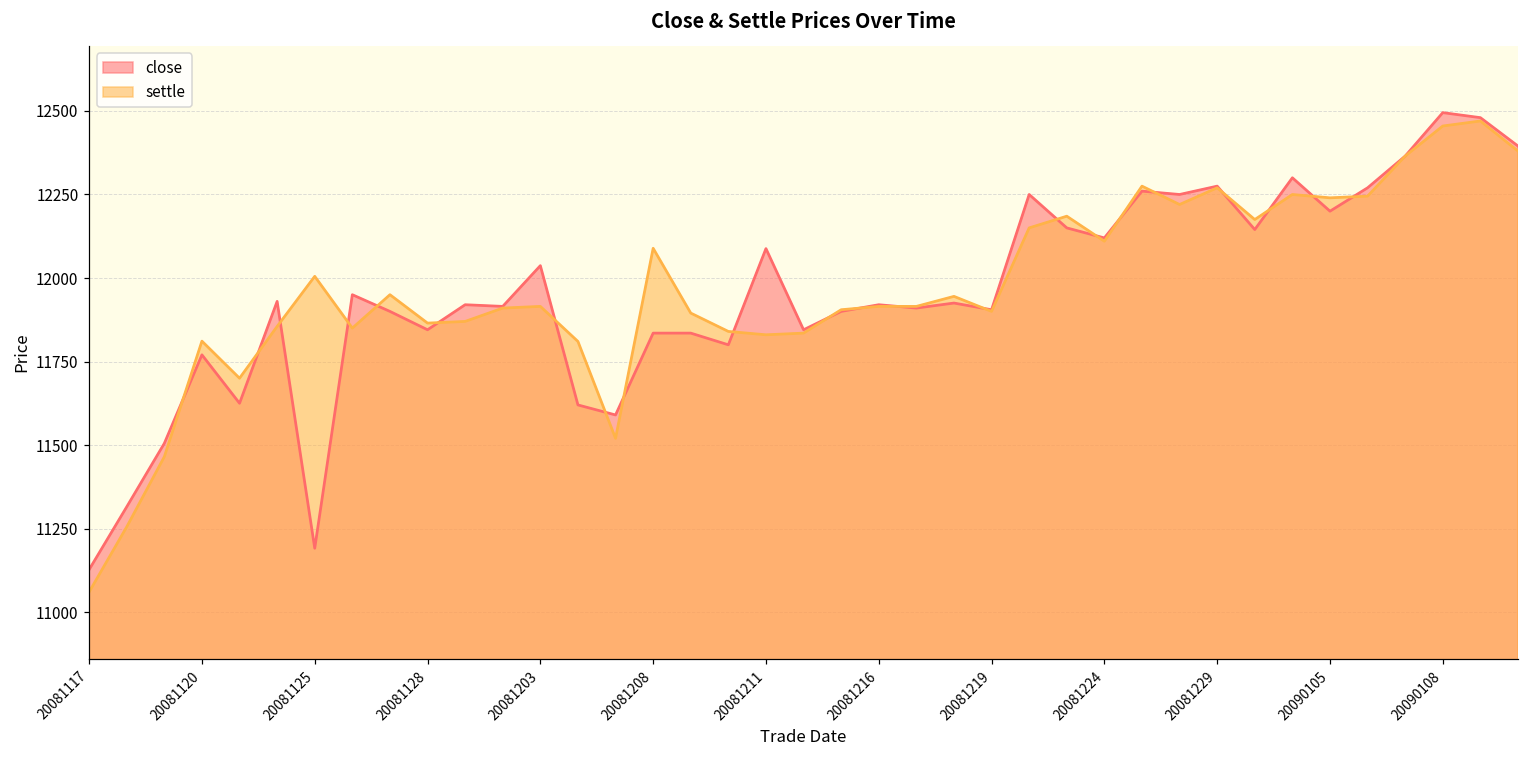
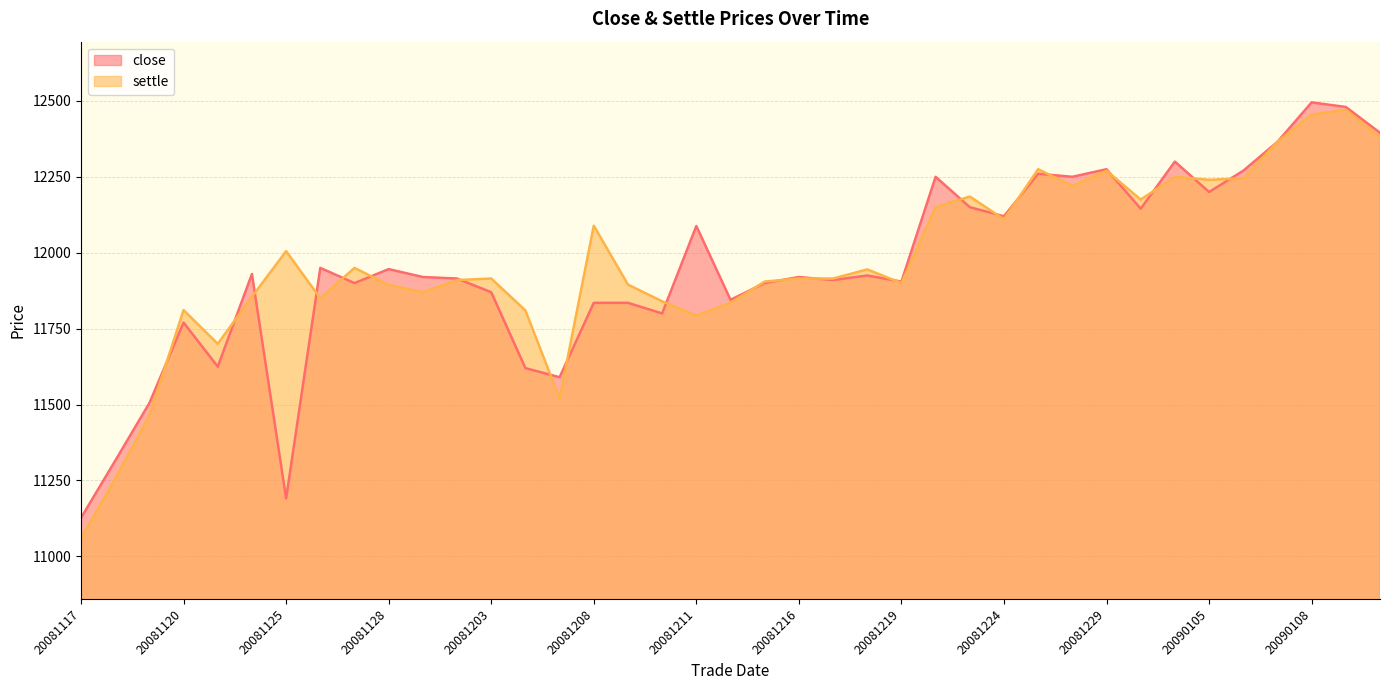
  {
    "close": {
      "20081117": 11130,
      "20081120": 11770,
      "20081125": 11190,
-     "20081128": 11850,
-     "20081203": 12040,
+     "20081128": 11950,
+     "20081203": 11870,
      "20081208": 11840,
      "20081211": 12090,
      "20081224": 12120,
      "20090105": 12200,
      "20090108": 12500
    },
    "settle": {
      "20081117": 11060,
      "20081120": 11810,
      "20081125": 12010,
-     "20081128": 11870,
+     "20081128": 11890,
      "20081203": 11920,
      "20081208": 12090,
-     "20081211": 11830,
+     "20081211": 11790,
      "20081224": 12110,
      "20090105": 12240,
      "20090108": 12460
    }
  }
